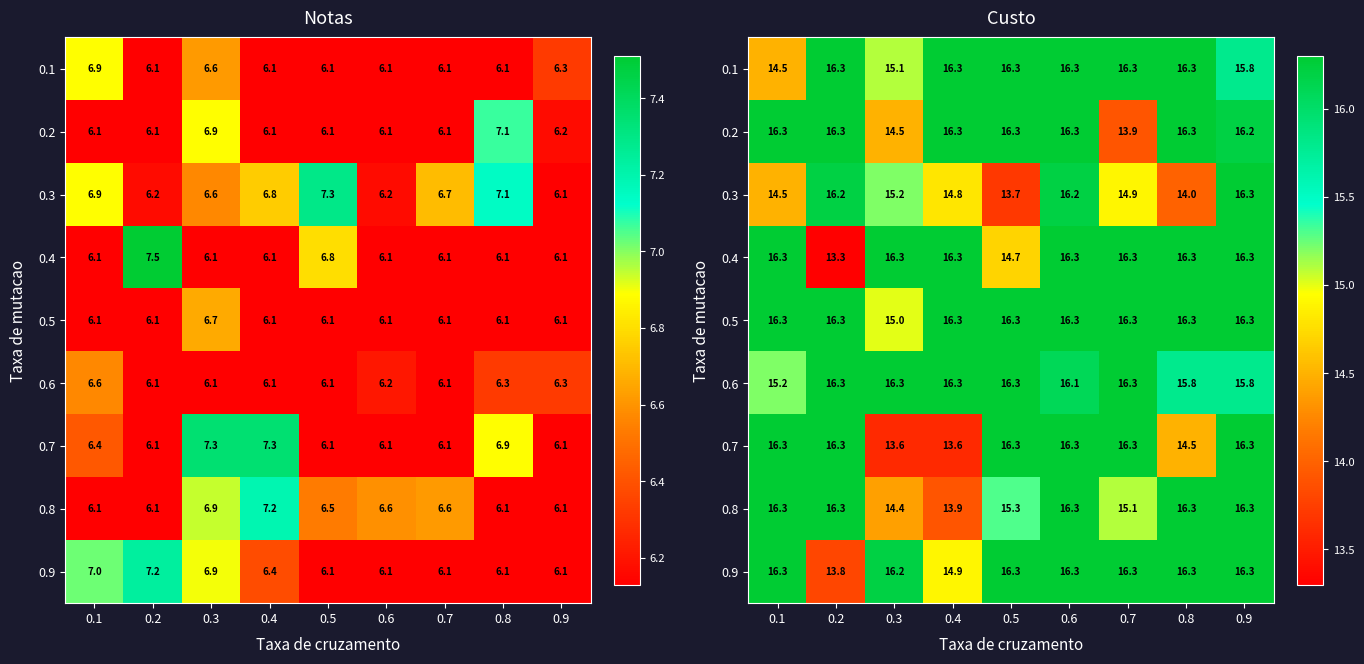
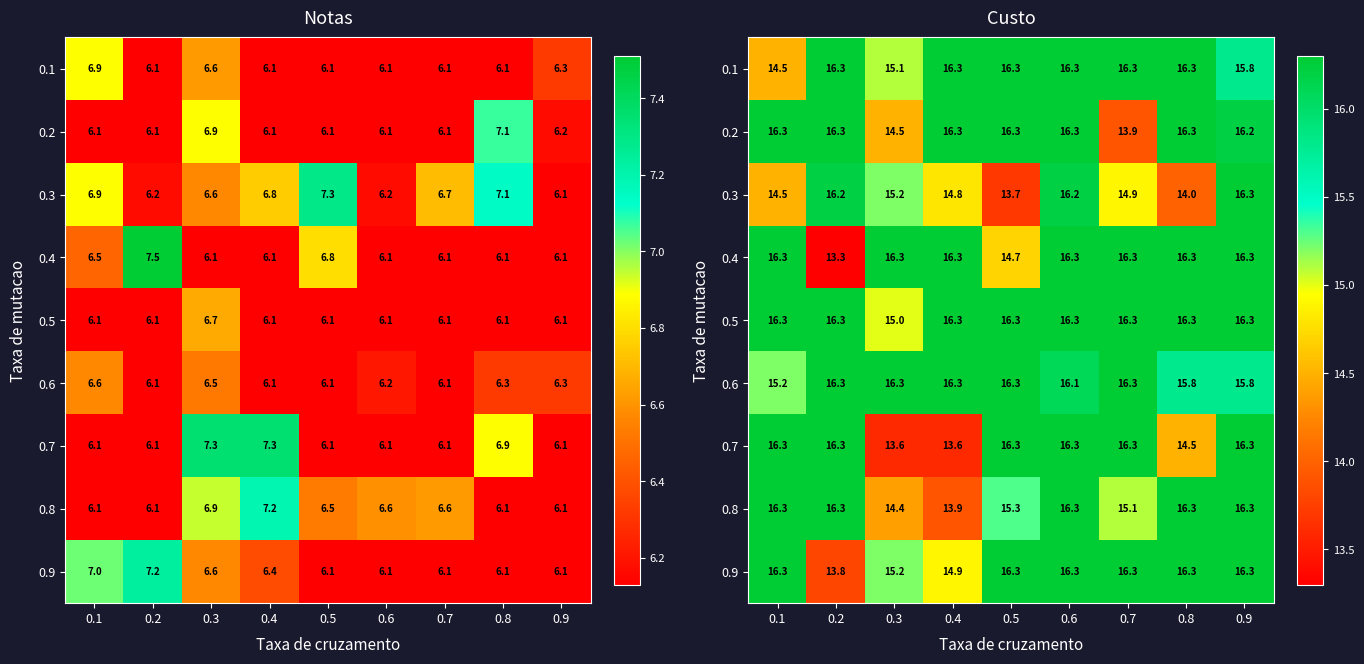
  {
    "Notas": {
      "0.1": {
        "0.1": 6.9,
        "0.2": 6.1,
        "0.3": 6.6,
        "0.4": 6.1,
        "0.5": 6.1,
        "0.6": 6.1,
        "0.7": 6.1,
        "0.8": 6.1,
        "0.9": 6.3
      },
      "0.2": {
        "0.1": 6.1,
        "0.2": 6.1,
        "0.3": 6.9,
        "0.4": 6.1,
        "0.5": 6.1,
        "0.6": 6.1,
        "0.7": 6.1,
        "0.8": 7.1,
        "0.9": 6.2
      },
      "0.3": {
        "0.1": 6.9,
        "0.2": 6.2,
        "0.3": 6.6,
        "0.4": 6.8,
        "0.5": 7.3,
        "0.6": 6.2,
        "0.7": 6.7,
        "0.8": 7.1,
        "0.9": 6.1
      },
      "0.4": {
-       "0.1": 6.1,
+       "0.1": 6.5,
        "0.2": 7.5,
        "0.3": 6.1,
        "0.4": 6.1,
        "0.5": 6.8,
        "0.6": 6.1,
        "0.7": 6.1,
        "0.8": 6.1,
        "0.9": 6.1
      },
      "0.5": {
        "0.1": 6.1,
        "0.2": 6.1,
        "0.3": 6.7,
        "0.4": 6.1,
        "0.5": 6.1,
        "0.6": 6.1,
        "0.7": 6.1,
        "0.8": 6.1,
        "0.9": 6.1
      },
      "0.6": {
        "0.1": 6.6,
        "0.2": 6.1,
-       "0.3": 6.1,
+       "0.3": 6.5,
        "0.4": 6.1,
        "0.5": 6.1,
        "0.6": 6.2,
        "0.7": 6.1,
        "0.8": 6.3,
        "0.9": 6.3
      },
      "0.7": {
-       "0.1": 6.4,
+       "0.1": 6.1,
        "0.2": 6.1,
        "0.3": 7.3,
        "0.4": 7.3,
        "0.5": 6.1,
        "0.6": 6.1,
        "0.7": 6.1,
        "0.8": 6.9,
        "0.9": 6.1
      },
      "0.8": {
        "0.1": 6.1,
        "0.2": 6.1,
        "0.3": 6.9,
        "0.4": 7.2,
        "0.5": 6.5,
        "0.6": 6.6,
        "0.7": 6.6,
        "0.8": 6.1,
        "0.9": 6.1
      },
      "0.9": {
        "0.1": 7.0,
        "0.2": 7.2,
-       "0.3": 6.9,
+       "0.3": 6.6,
        "0.4": 6.4,
        "0.5": 6.1,
        "0.6": 6.1,
        "0.7": 6.1,
        "0.8": 6.1,
        "0.9": 6.1
      }
    },
    "Custo": {
      "0.1": {
        "0.1": 14.5,
        "0.2": 16.3,
        "0.3": 15.1,
        "0.4": 16.3,
        "0.5": 16.3,
        "0.6": 16.3,
        "0.7": 16.3,
        "0.8": 16.3,
        "0.9": 15.8
      },
      "0.2": {
        "0.1": 16.3,
        "0.2": 16.3,
        "0.3": 14.5,
        "0.4": 16.3,
        "0.5": 16.3,
        "0.6": 16.3,
        "0.7": 13.9,
        "0.8": 16.3,
        "0.9": 16.2
      },
      "0.3": {
        "0.1": 14.5,
        "0.2": 16.2,
        "0.3": 15.2,
        "0.4": 14.8,
        "0.5": 13.7,
        "0.6": 16.2,
        "0.7": 14.9,
        "0.8": 14.0,
        "0.9": 16.3
      },
      "0.4": {
        "0.1": 16.3,
        "0.2": 13.3,
        "0.3": 16.3,
        "0.4": 16.3,
        "0.5": 14.7,
        "0.6": 16.3,
        "0.7": 16.3,
        "0.8": 16.3,
        "0.9": 16.3
      },
      "0.5": {
        "0.1": 16.3,
        "0.2": 16.3,
        "0.3": 15.0,
        "0.4": 16.3,
        "0.5": 16.3,
        "0.6": 16.3,
        "0.7": 16.3,
        "0.8": 16.3,
        "0.9": 16.3
      },
      "0.6": {
        "0.1": 15.2,
        "0.2": 16.3,
        "0.3": 16.3,
        "0.4": 16.3,
        "0.5": 16.3,
        "0.6": 16.1,
        "0.7": 16.3,
        "0.8": 15.8,
        "0.9": 15.8
      },
      "0.7": {
        "0.1": 16.3,
        "0.2": 16.3,
        "0.3": 13.6,
        "0.4": 13.6,
        "0.5": 16.3,
        "0.6": 16.3,
        "0.7": 16.3,
        "0.8": 14.5,
        "0.9": 16.3
      },
      "0.8": {
        "0.1": 16.3,
        "0.2": 16.3,
        "0.3": 14.4,
        "0.4": 13.9,
        "0.5": 15.3,
        "0.6": 16.3,
        "0.7": 15.1,
        "0.8": 16.3,
        "0.9": 16.3
      },
      "0.9": {
        "0.1": 16.3,
        "0.2": 13.8,
-       "0.3": 16.2,
+       "0.3": 15.2,
        "0.4": 14.9,
        "0.5": 16.3,
        "0.6": 16.3,
        "0.7": 16.3,
        "0.8": 16.3,
        "0.9": 16.3
      }
    }
  }
